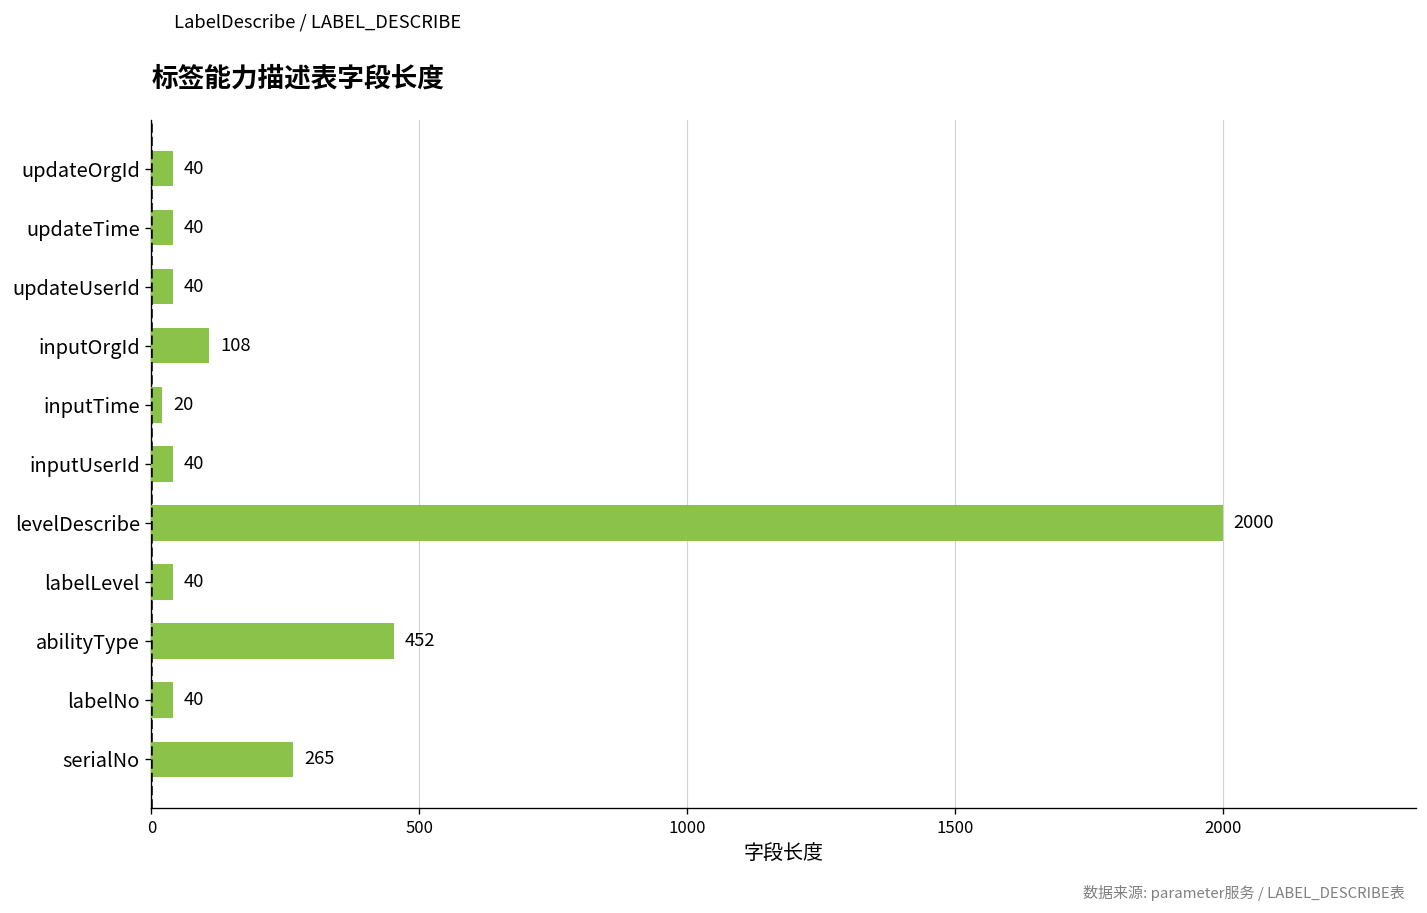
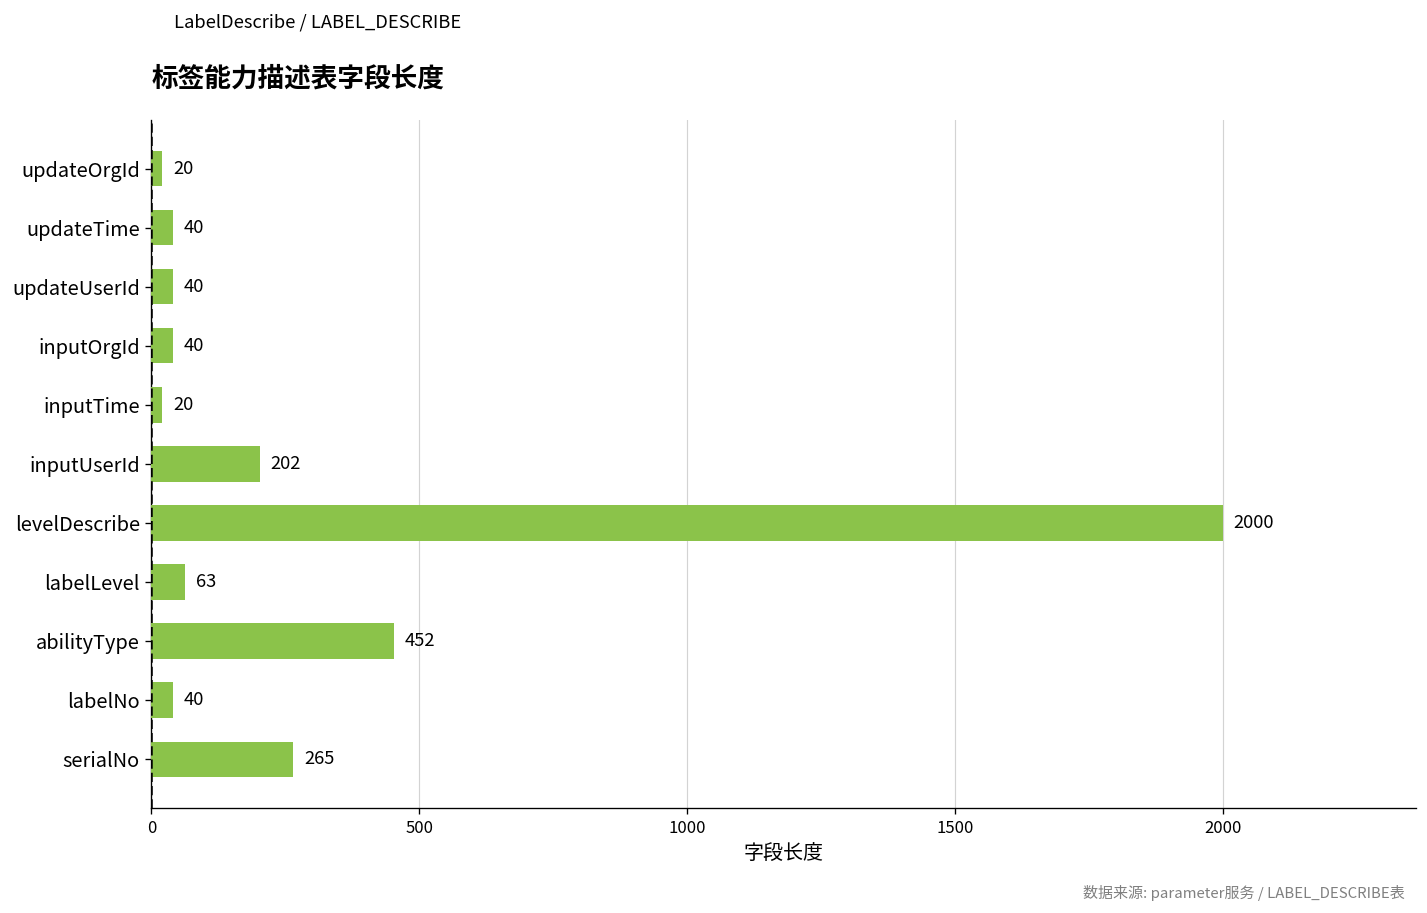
  {
-   "updateOrgId": 40,
+   "updateOrgId": 20,
    "updateTime": 40,
    "updateUserId": 40,
-   "inputOrgId": 108,
+   "inputOrgId": 40,
    "inputTime": 20,
-   "inputUserId": 40,
+   "inputUserId": 202,
    "levelDescribe": 2000,
-   "labelLevel": 40,
+   "labelLevel": 63,
    "abilityType": 452,
    "labelNo": 40,
    "serialNo": 265
  }
